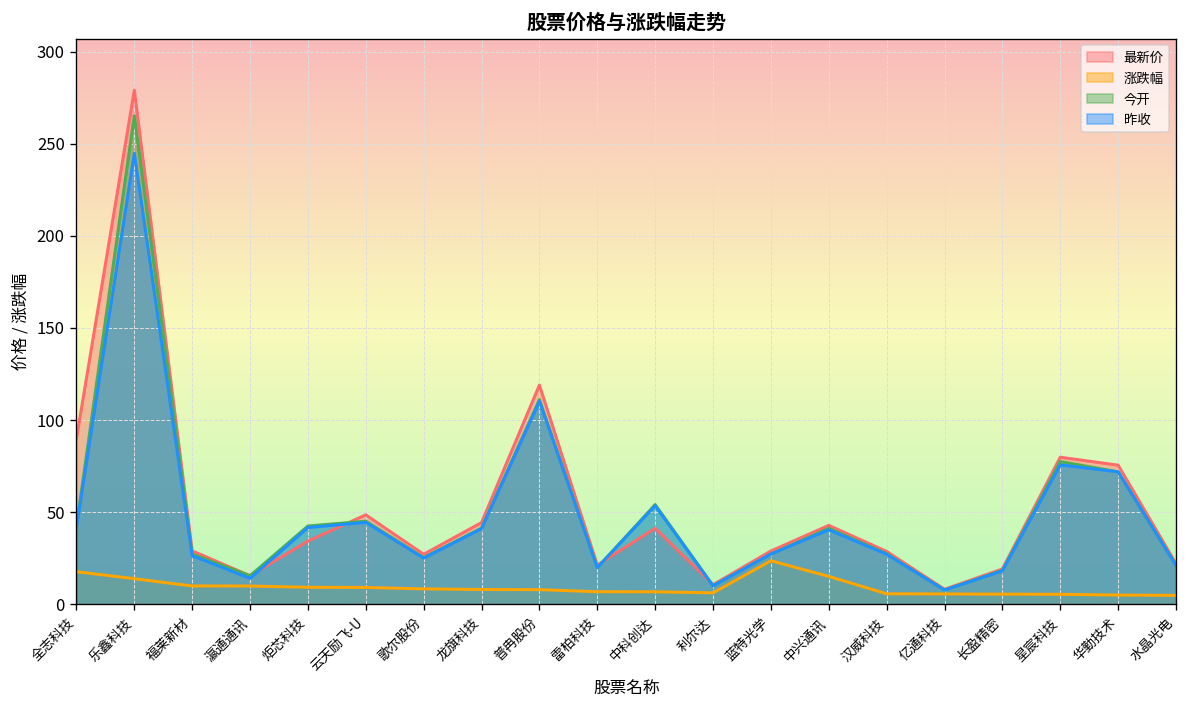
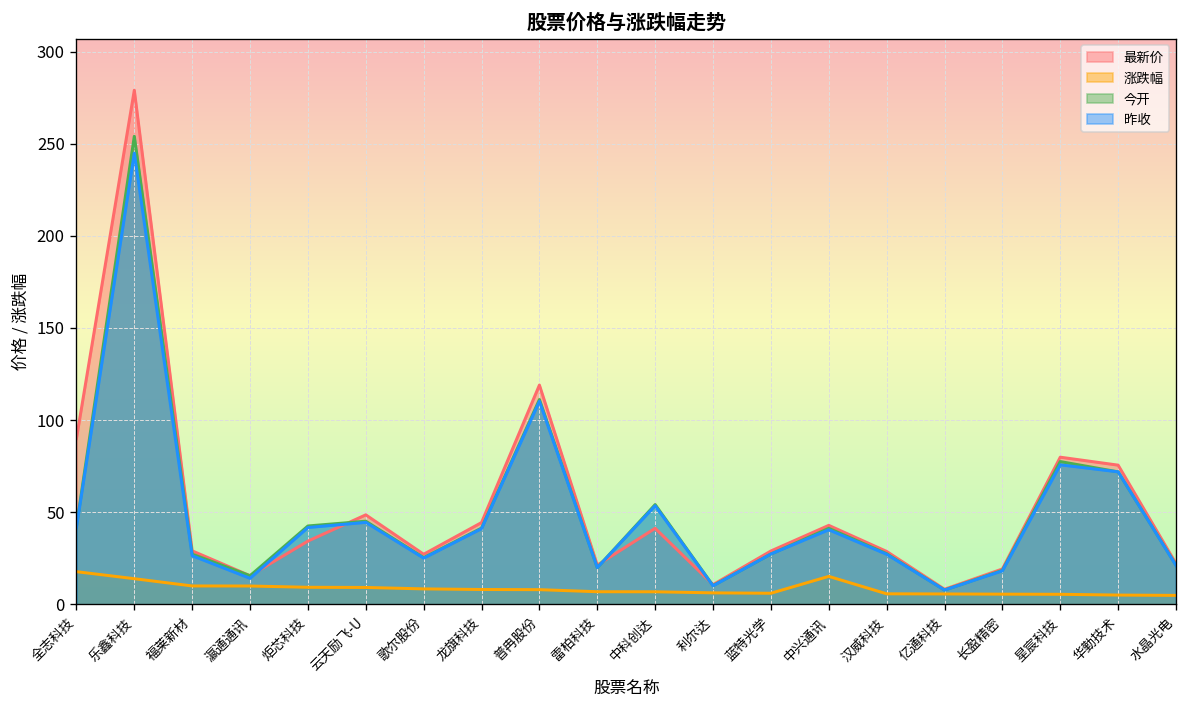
  {
    "最新价": {
      "全志科技": 90,
      "乐鑫科技": 279,
      "福莱新材": 29,
      "炬芯科技": 34,
      "云天励飞-U": 49,
      "歌尔股份": 27,
      "龙旗科技": 44,
      "普冉股份": 119,
      "中科创达": 41,
      "蓝特光学": 29,
      "星宸科技": 80,
      "华勤技术": 76
    },
    "涨跌幅": {
      "全志科技": 18,
      "乐鑫科技": 14,
      "福莱新材": 10,
      "瀛通通讯": 10,
      "炬芯科技": 9,
      "云天励飞-U": 9,
      "歌尔股份": 8,
      "龙旗科技": 8,
      "普冉股份": 8,
      "雷柏科技": 7,
      "中科创达": 7,
      "利尔达": 6,
-     "蓝特光学": 24,
+     "蓝特光学": 6,
      "中兴通讯": 15,
      "汉威科技": 6,
      "亿通科技": 6,
      "长盈精密": 6,
      "星宸科技": 5,
      "华勤技术": 5,
      "水晶光电": 5
    },
    "今开": {
-     "乐鑫科技": 265,
+     "乐鑫科技": 254,
      "星宸科技": 78
    },
    "昨收": {
      "乐鑫科技": 245,
      "星宸科技": 76
    }
  }
